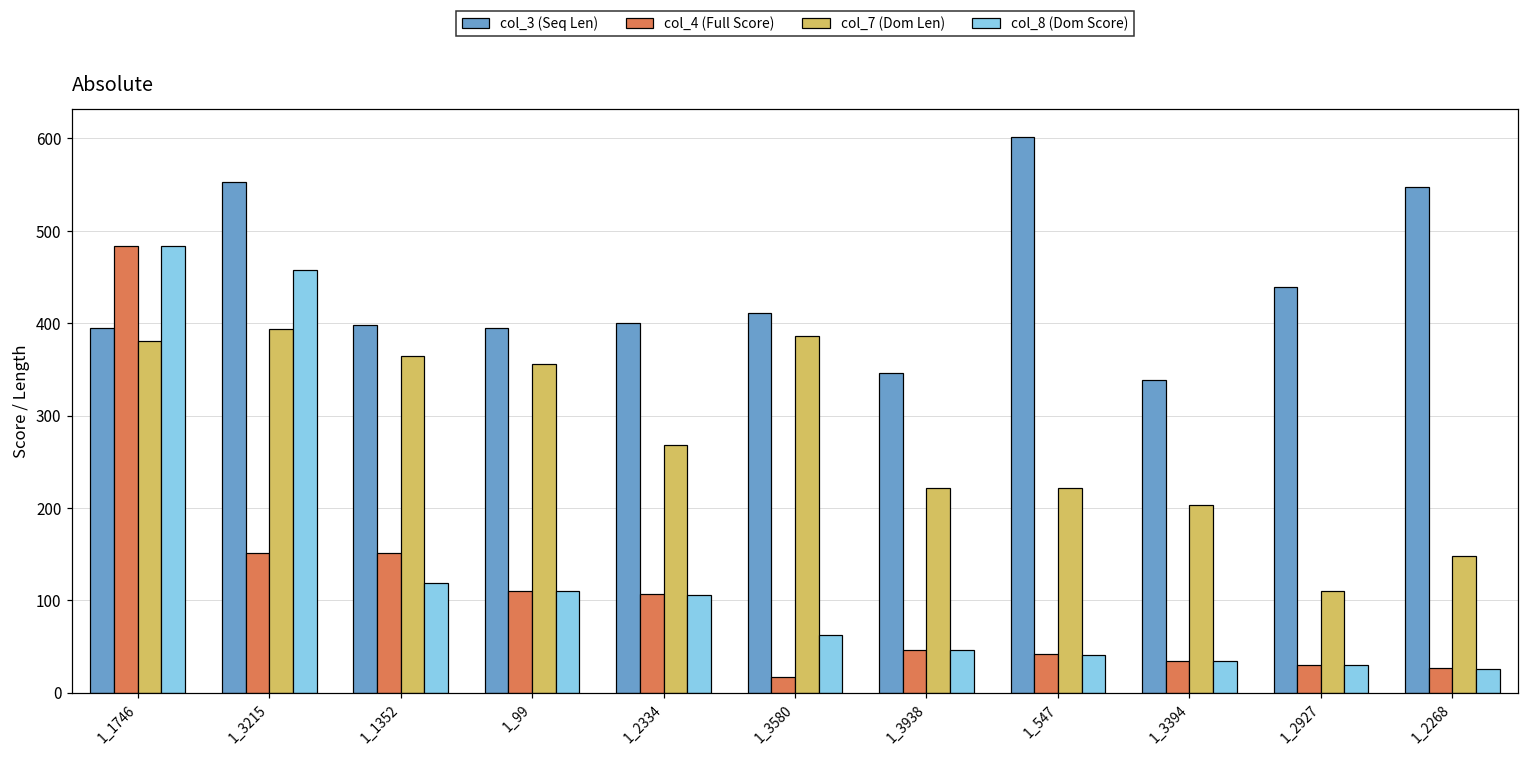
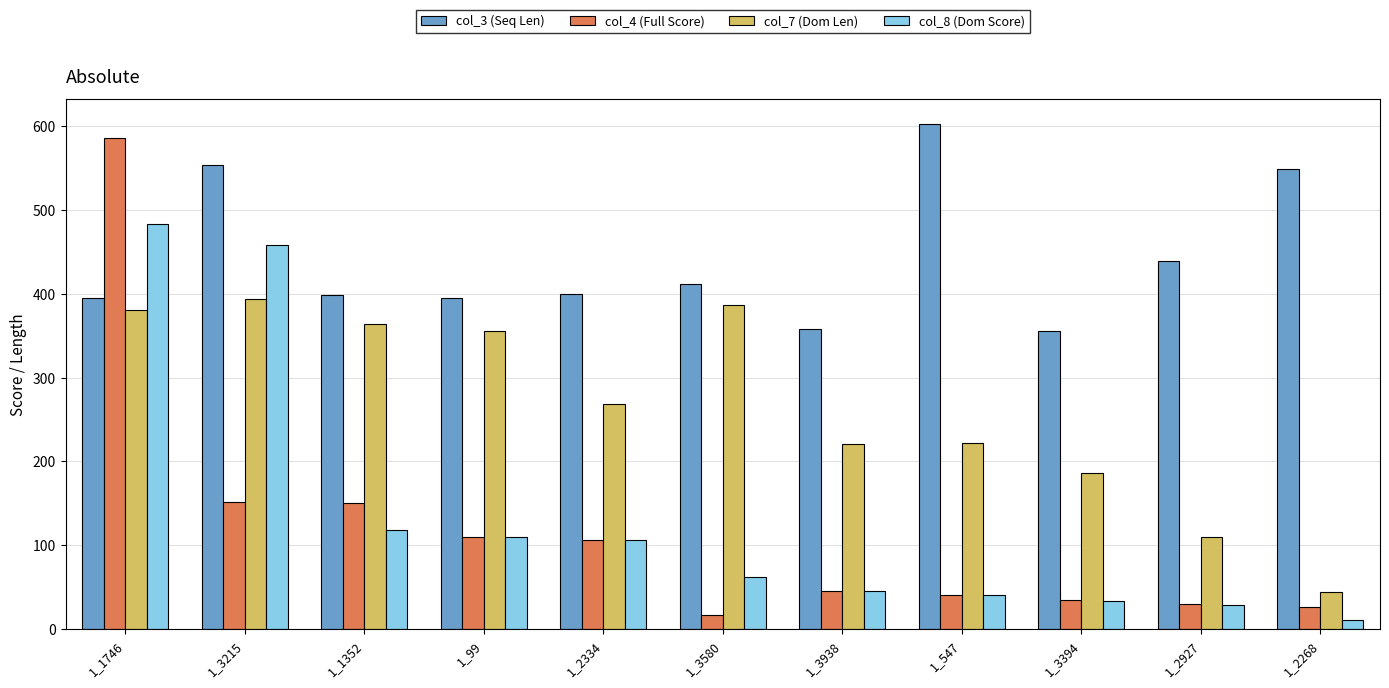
  {
    "col_3 (Seq Len)": {
      "1_1746": 400,
      "1_3215": 550,
      "1_1352": 400,
      "1_99": 400,
      "1_2334": 400,
      "1_3580": 410,
-     "1_3938": 350,
+     "1_3938": 360,
      "1_547": 600,
-     "1_3394": 340,
+     "1_3394": 360,
      "1_2927": 440,
      "1_2268": 550
    },
    "col_4 (Full Score)": {
-     "1_1746": 480,
+     "1_1746": 590,
      "1_3215": 150,
      "1_1352": 150,
      "1_99": 110,
      "1_2334": 110,
      "1_3580": 20,
      "1_3938": 50,
      "1_547": 40,
      "1_3394": 30,
      "1_2927": 30,
      "1_2268": 30
    },
    "col_7 (Dom Len)": {
      "1_1746": 380,
      "1_3215": 390,
      "1_1352": 360,
      "1_99": 360,
      "1_2334": 270,
      "1_3580": 390,
      "1_3938": 220,
      "1_547": 220,
-     "1_3394": 200,
+     "1_3394": 190,
      "1_2927": 110,
-     "1_2268": 150
+     "1_2268": 40
    },
    "col_8 (Dom Score)": {
      "1_1746": 480,
      "1_3215": 460,
      "1_1352": 120,
      "1_99": 110,
      "1_2334": 110,
      "1_3580": 60,
      "1_3938": 50,
      "1_547": 40,
      "1_3394": 30,
      "1_2927": 30,
-     "1_2268": 30
+     "1_2268": 10
    }
  }
